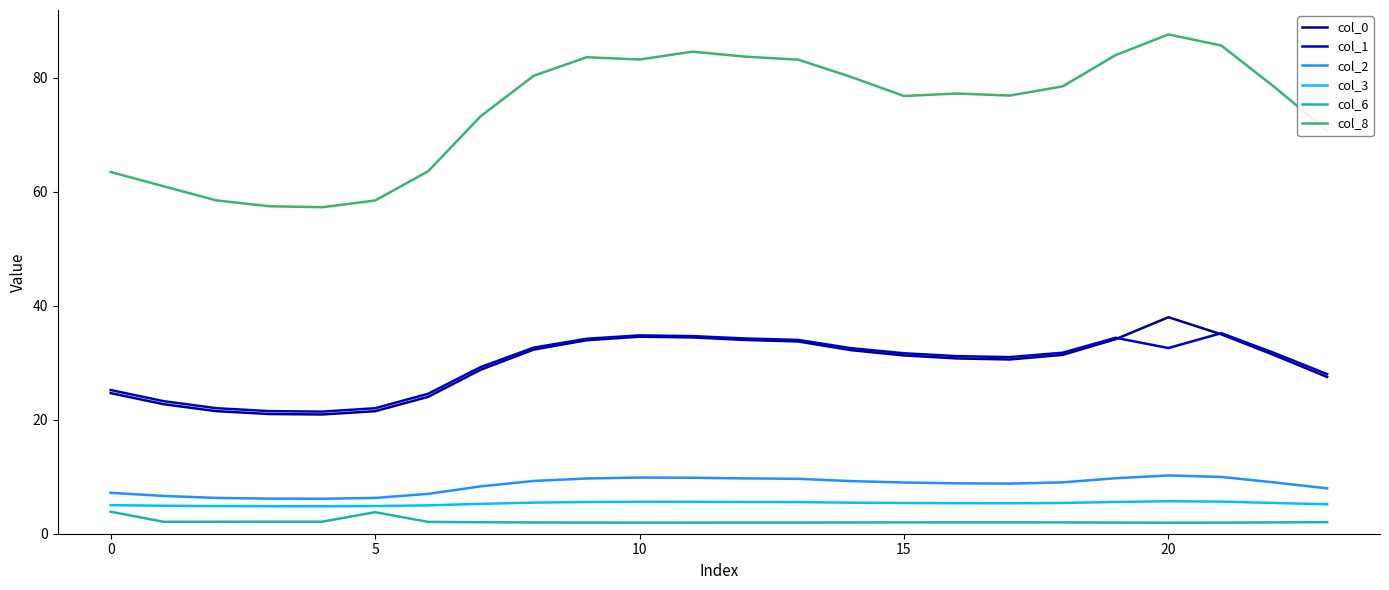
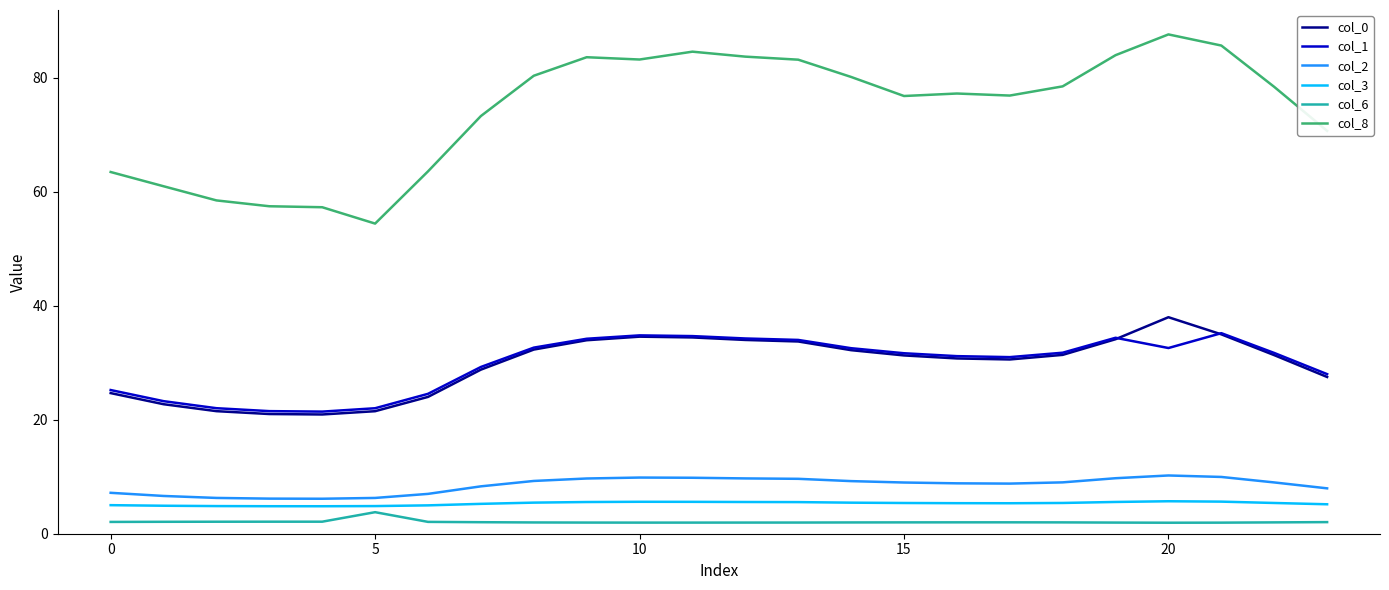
  {
    "col_0": {
      "0": 25,
      "5": 22,
      "20": 38
    },
    "col_1": {
      "0": 25,
      "5": 22,
      "20": 33
    },
    "col_6": {
-     "0": 4,
+     "0": 2,
      "5": 4,
      "10": 2,
      "15": 2,
      "20": 2
    },
    "col_8": {
      "0": 63,
-     "5": 58,
+     "5": 54,
      "10": 83,
      "15": 77,
      "20": 88
    }
  }
